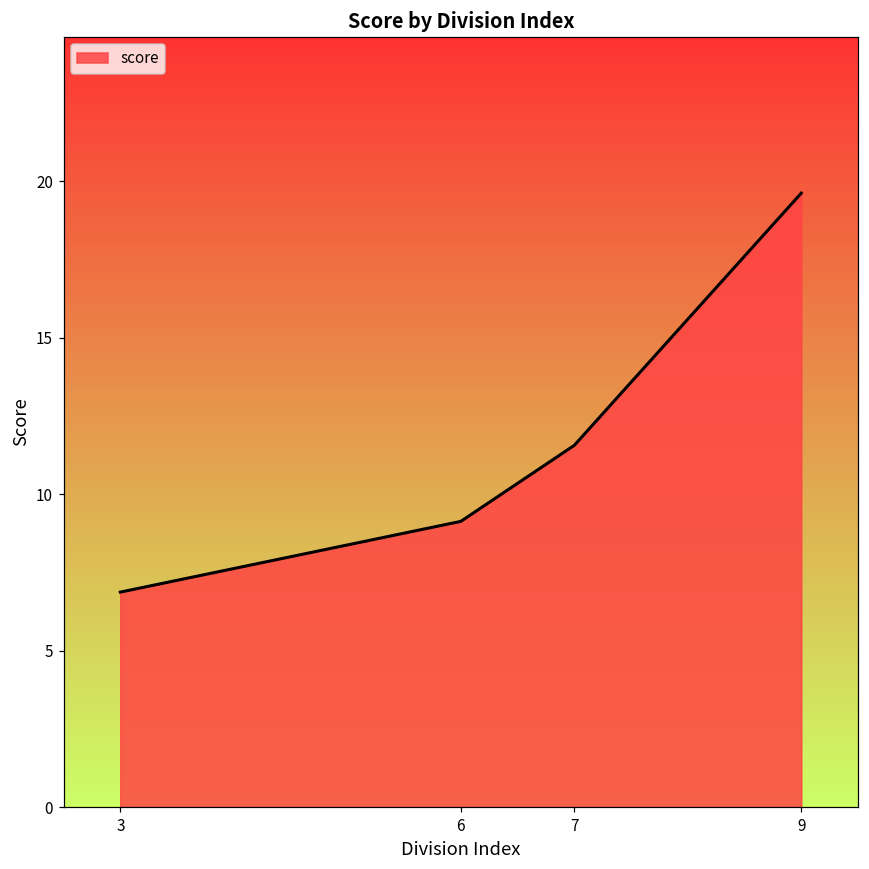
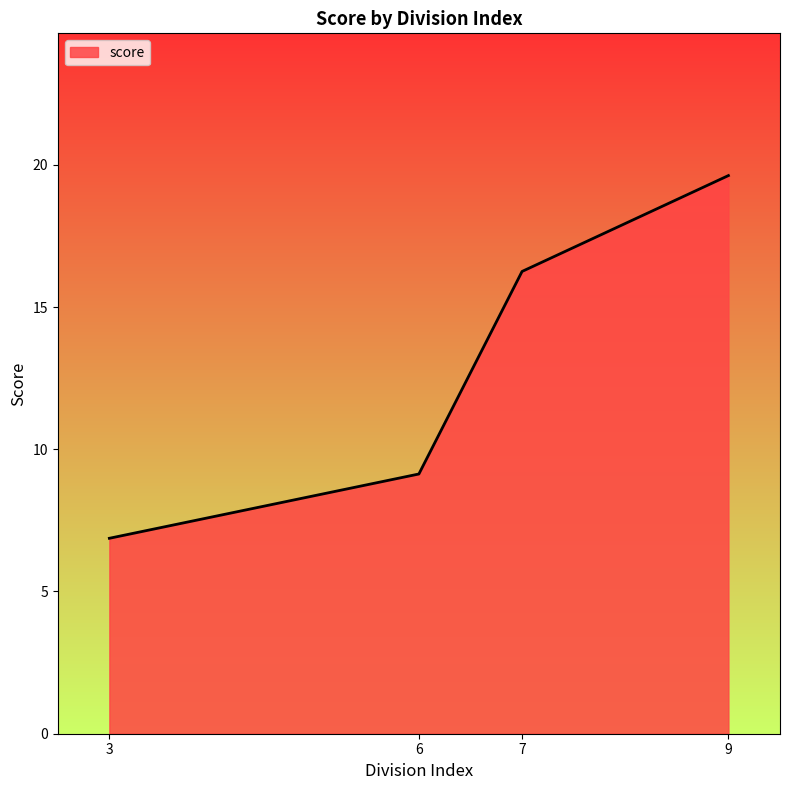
  {
    "3": 6.9,
    "6": 9.1,
-   "7": 11.6,
+   "7": 16.3,
    "9": 19.6
  }
